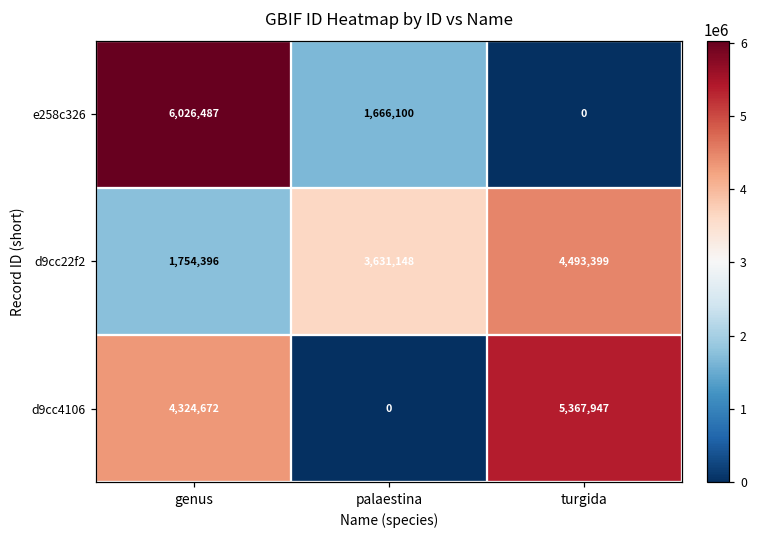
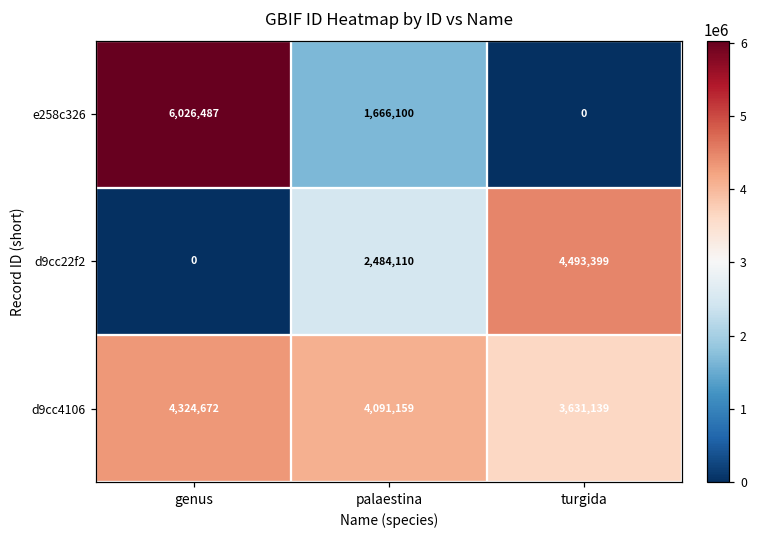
  {
    "e258c326": {
      "genus": "6,026,487",
      "palaestina": "1,666,100",
      "turgida": "0"
    },
    "d9cc22f2": {
-     "genus": "1,754,396",
-     "palaestina": "3,631,148",
+     "genus": "0",
+     "palaestina": "2,484,110",
      "turgida": "4,493,399"
    },
    "d9cc4106": {
      "genus": "4,324,672",
-     "palaestina": "0",
-     "turgida": "5,367,947"
+     "palaestina": "4,091,159",
+     "turgida": "3,631,139"
    }
  }
